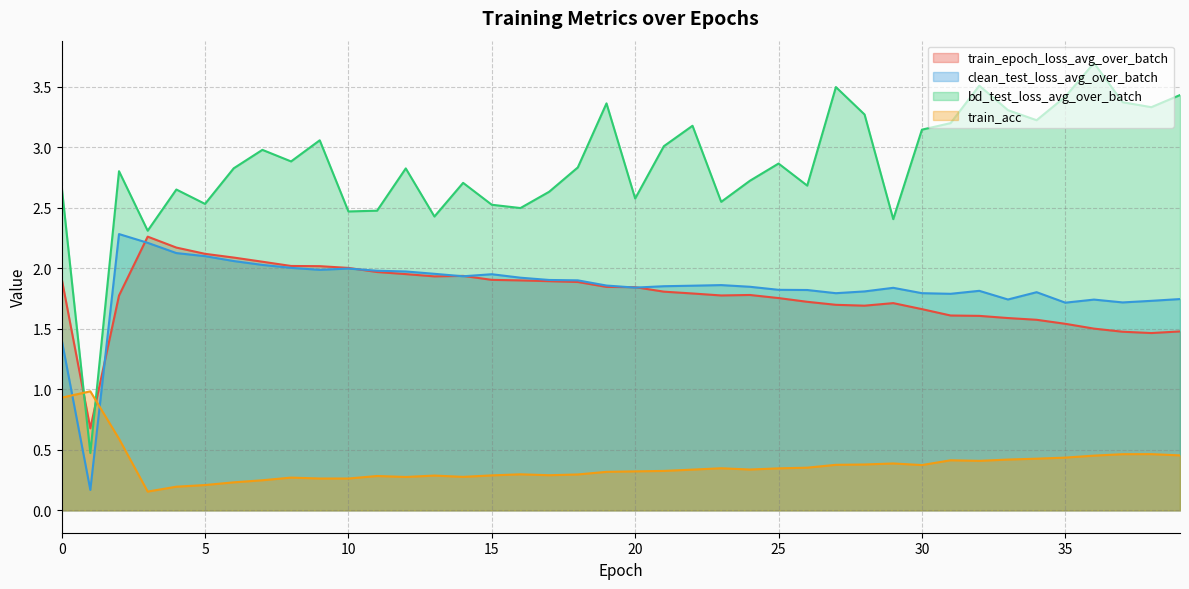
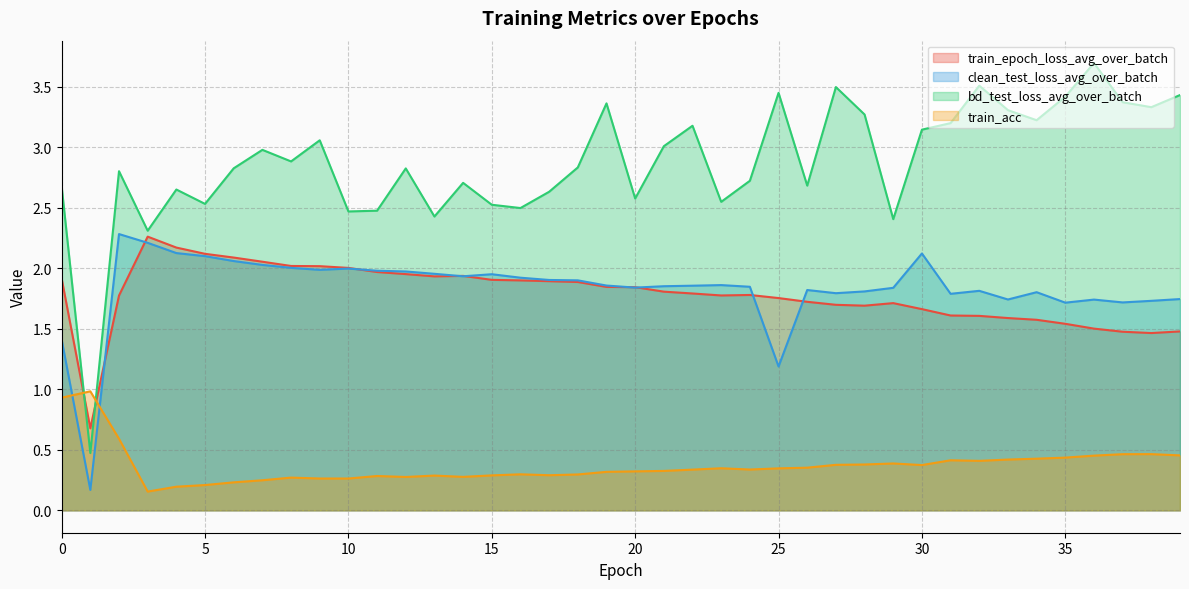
  {
    "clean_test_loss_avg_over_batch": {
      "0": 1.41,
      "15": 1.95,
-     "25": 1.82,
-     "30": 1.80,
+     "25": 1.19,
+     "30": 2.12,
      "35": 1.72
    },
    "bd_test_loss_avg_over_batch": {
      "0": 2.68,
      "5": 2.53,
      "10": 2.47,
      "15": 2.53,
      "20": 2.58,
-     "25": 2.87,
+     "25": 3.45,
      "30": 3.15
    }
  }
